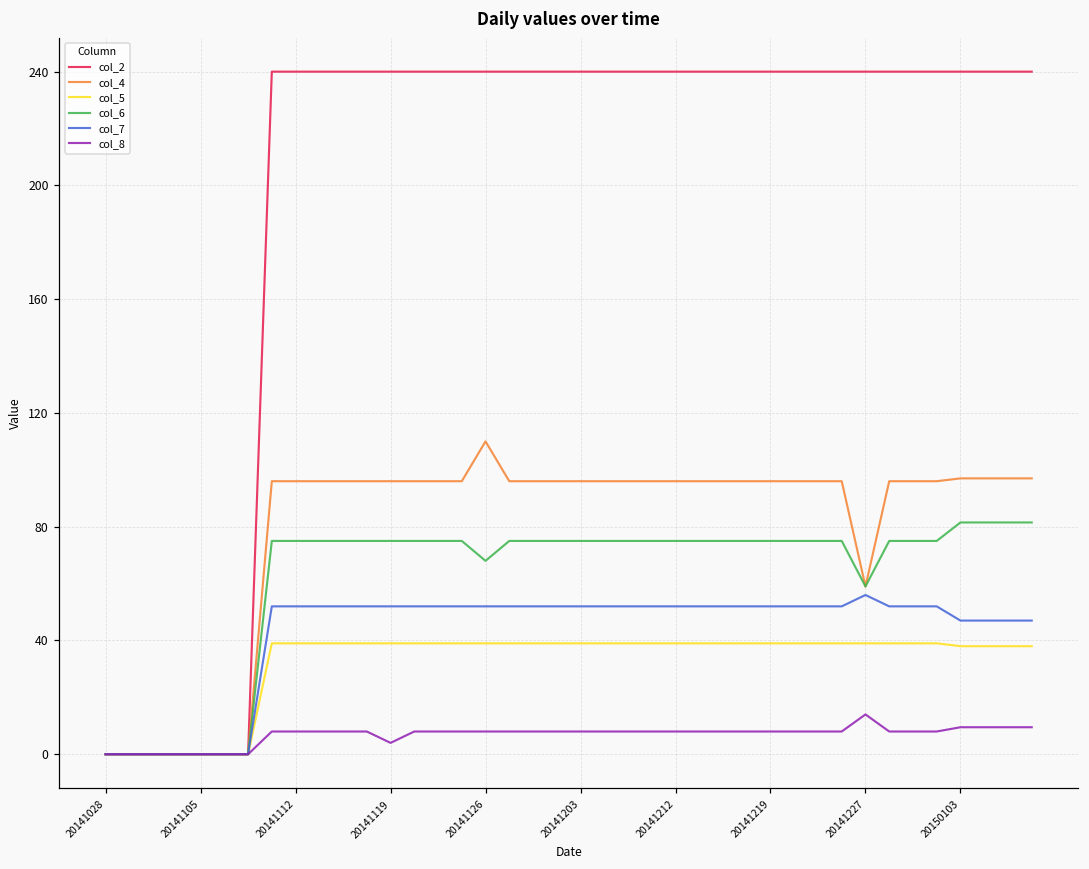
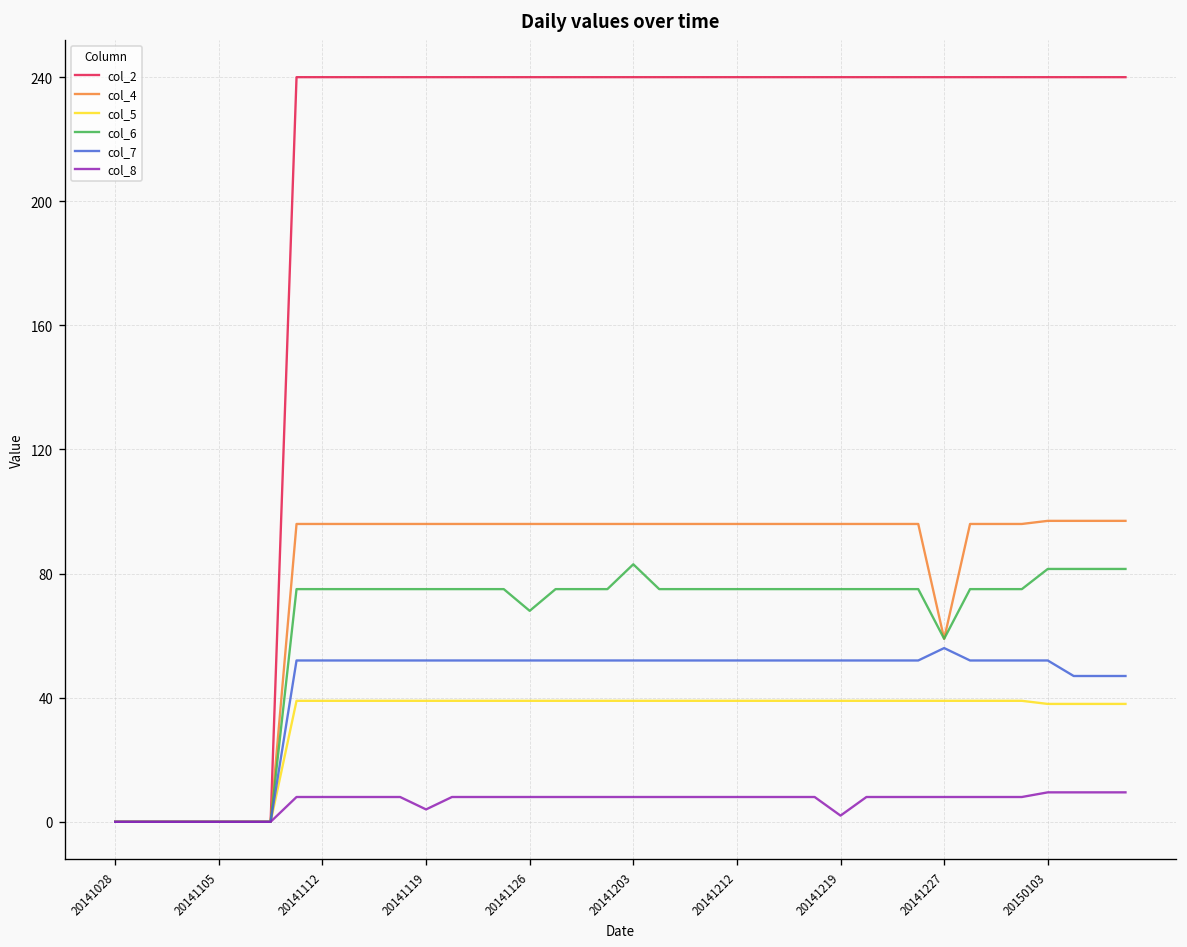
  {
    "col_2": {
      "20141112": 240,
      "20141119": 240,
      "20141126": 240,
      "20141203": 240,
      "20141212": 240,
      "20141219": 240,
      "20141227": 240,
      "20150103": 240
    },
    "col_4": {
      "20141112": 96,
      "20141119": 96,
-     "20141126": 110,
+     "20141126": 96,
      "20141203": 96,
      "20141212": 96,
      "20141219": 96,
      "20150103": 97
    },
    "col_5": {
      "20141112": 39,
      "20141119": 39,
      "20141126": 39,
      "20141203": 39,
      "20141212": 39,
      "20141219": 39,
      "20141227": 39,
      "20150103": 38
    },
    "col_6": {
      "20141112": 75,
      "20141119": 75,
      "20141126": 68,
-     "20141203": 75,
+     "20141203": 83,
      "20141212": 75,
      "20141219": 75,
      "20150103": 82
    },
    "col_7": {
      "20141112": 52,
      "20141119": 52,
      "20141126": 52,
      "20141203": 52,
      "20141212": 52,
      "20141219": 52,
      "20141227": 56,
-     "20150103": 47
+     "20150103": 52
    },
    "col_8": {
      "20141112": 8,
      "20141119": 4,
      "20141126": 8,
      "20141203": 8,
      "20141212": 8,
-     "20141219": 8,
-     "20141227": 14,
+     "20141219": 2,
+     "20141227": 8,
      "20150103": 10
    }
  }
